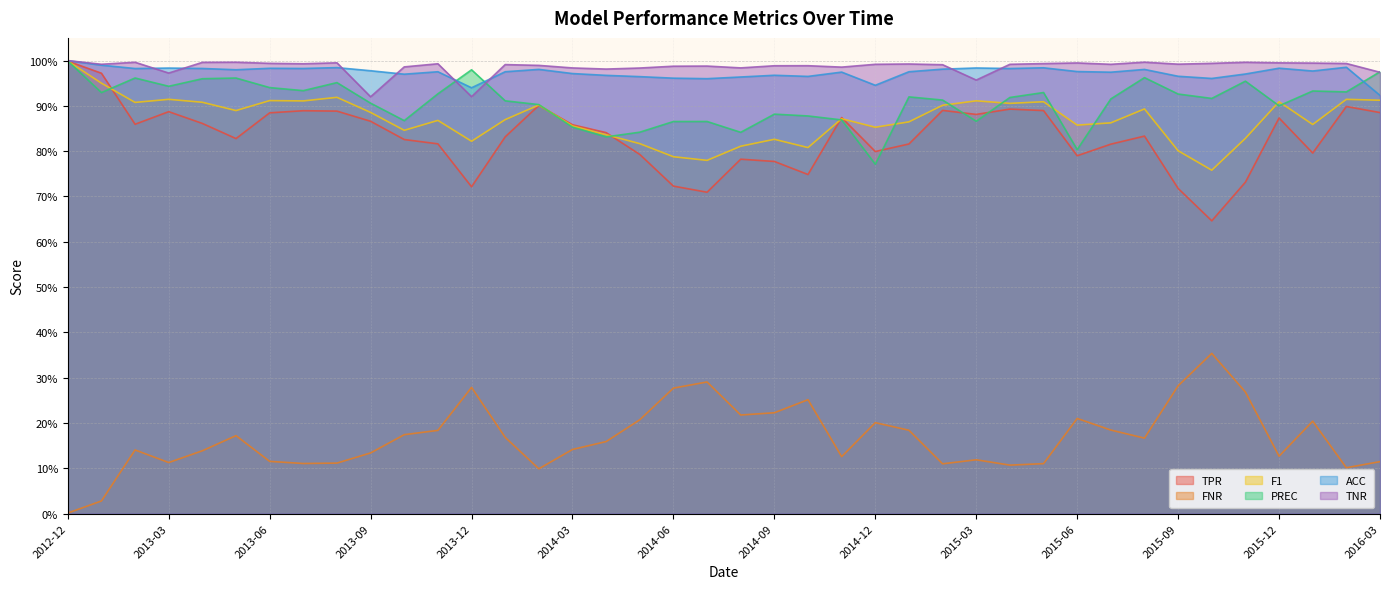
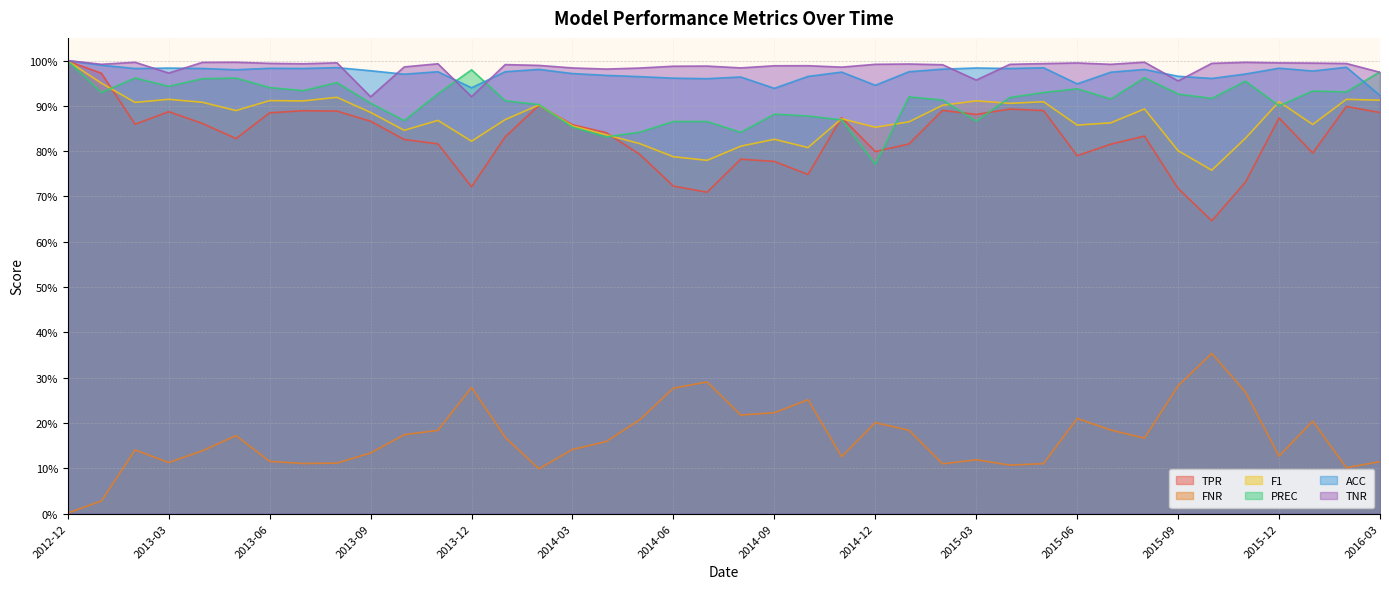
  {
    "PREC": {
      "2013-03": "94%",
      "2013-06": "94%",
      "2013-09": "91%",
      "2013-12": "98%",
      "2014-06": "87%",
      "2014-09": "88%",
      "2014-12": "77%",
      "2015-03": "87%",
-     "2015-06": "80%",
+     "2015-06": "94%",
      "2015-09": "93%",
      "2015-12": "90%"
    },
    "ACC": {
      "2013-03": "98%",
      "2013-06": "98%",
      "2013-09": "98%",
      "2013-12": "94%",
      "2014-03": "97%",
      "2014-06": "96%",
-     "2014-09": "97%",
+     "2014-09": "94%",
      "2014-12": "95%",
      "2015-03": "98%",
-     "2015-06": "98%",
+     "2015-06": "95%",
      "2015-09": "97%",
      "2015-12": "98%",
      "2016-03": "92%"
    },
    "TNR": {
      "2013-03": "97%",
      "2013-06": "99%",
      "2013-09": "92%",
      "2013-12": "92%",
      "2014-03": "98%",
      "2014-06": "99%",
      "2014-09": "99%",
      "2014-12": "99%",
      "2015-03": "96%",
      "2015-06": "99%",
-     "2015-09": "99%",
+     "2015-09": "96%",
      "2015-12": "99%"
    }
  }
